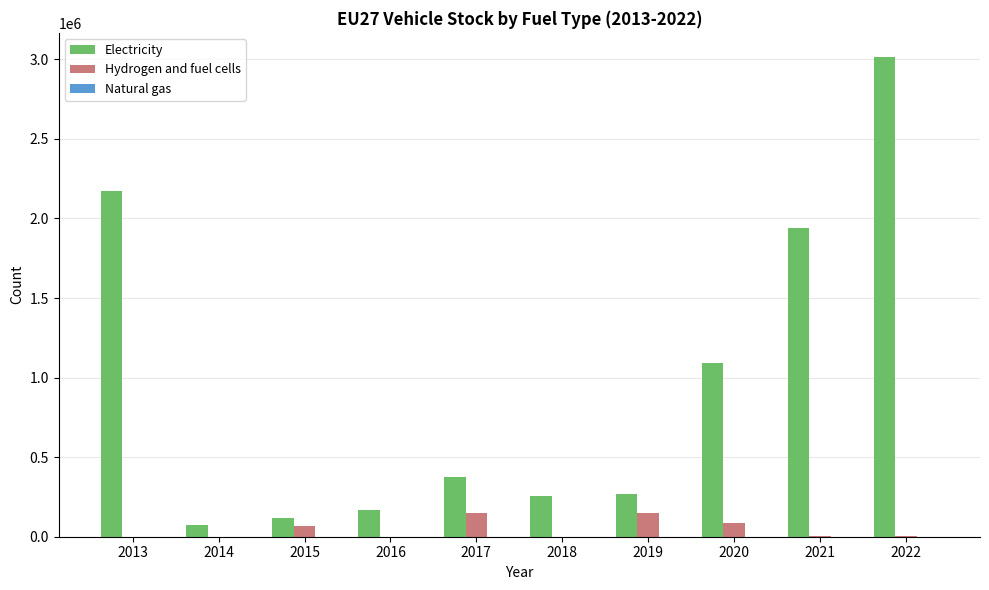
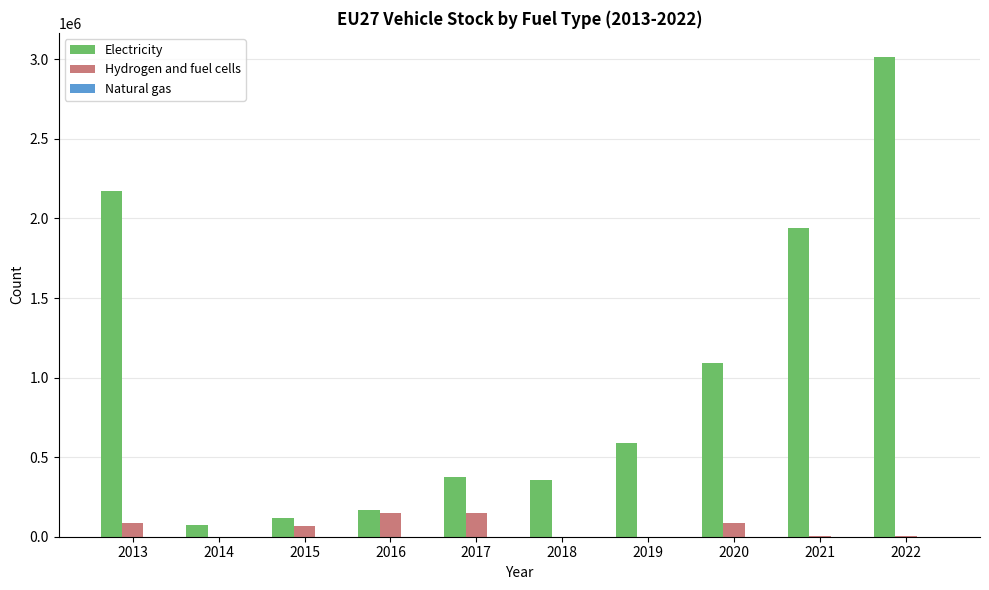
  {
    "Electricity": {
      "2013": 2170000,
      "2014": 80000,
      "2015": 120000,
      "2016": 170000,
      "2017": 380000,
-     "2018": 260000,
-     "2019": 270000,
+     "2018": 360000,
+     "2019": 590000,
      "2020": 1090000,
      "2021": 1940000,
      "2022": 3020000
    },
    "Hydrogen and fuel cells": {
-     "2013": 0,
+     "2013": 90000,
      "2015": 70000,
-     "2016": 0,
+     "2016": 150000,
      "2017": 150000,
-     "2019": 150000,
+     "2019": 0,
      "2020": 90000
    },
    "Natural gas": {
      "2013": 0,
      "2014": 0,
      "2015": 0,
      "2016": 0,
      "2017": 0,
      "2018": 0,
      "2019": 0,
      "2020": 0,
      "2021": 0,
      "2022": 0
    }
  }
